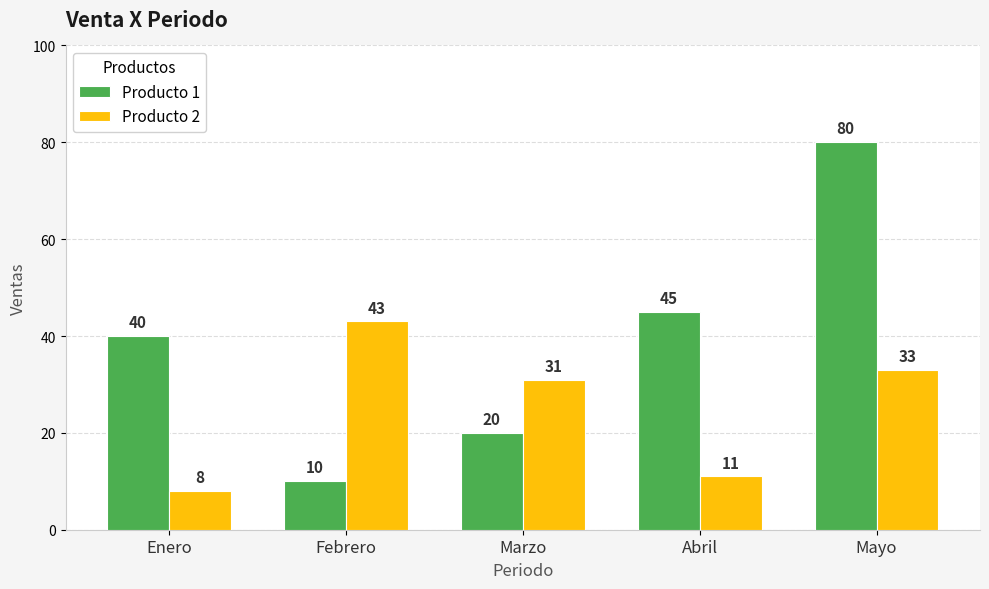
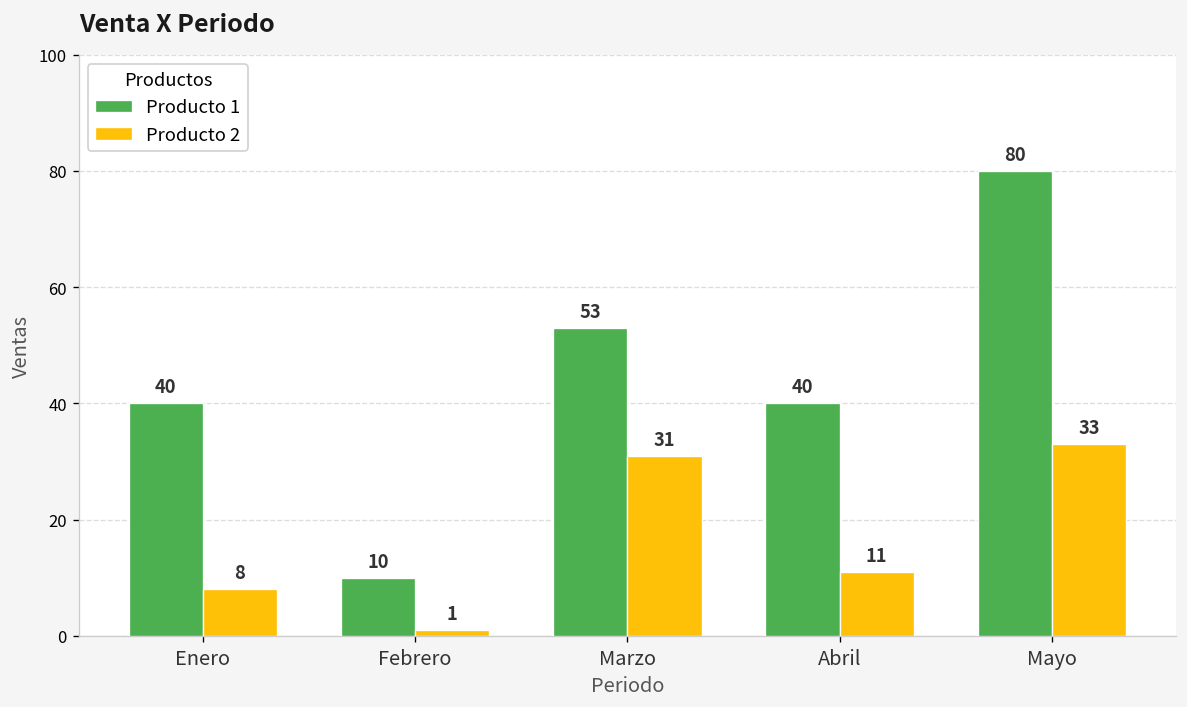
  {
    "Producto 1": {
      "Enero": 40,
      "Febrero": 10,
-     "Marzo": 20,
-     "Abril": 45,
+     "Marzo": 53,
+     "Abril": 40,
      "Mayo": 80
    },
    "Producto 2": {
      "Enero": 8,
-     "Febrero": 43,
+     "Febrero": 1,
      "Marzo": 31,
      "Abril": 11,
      "Mayo": 33
    }
  }
